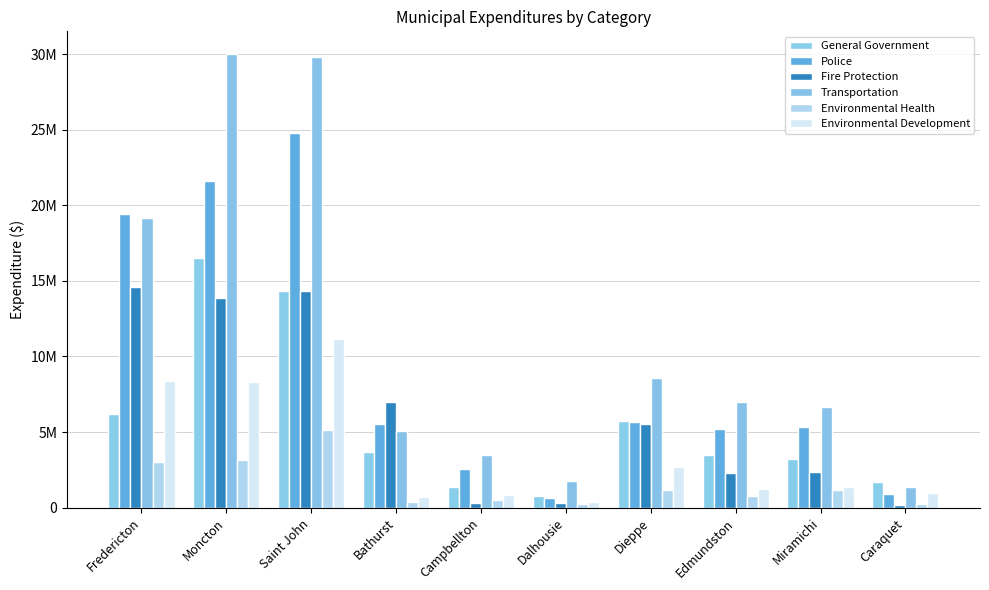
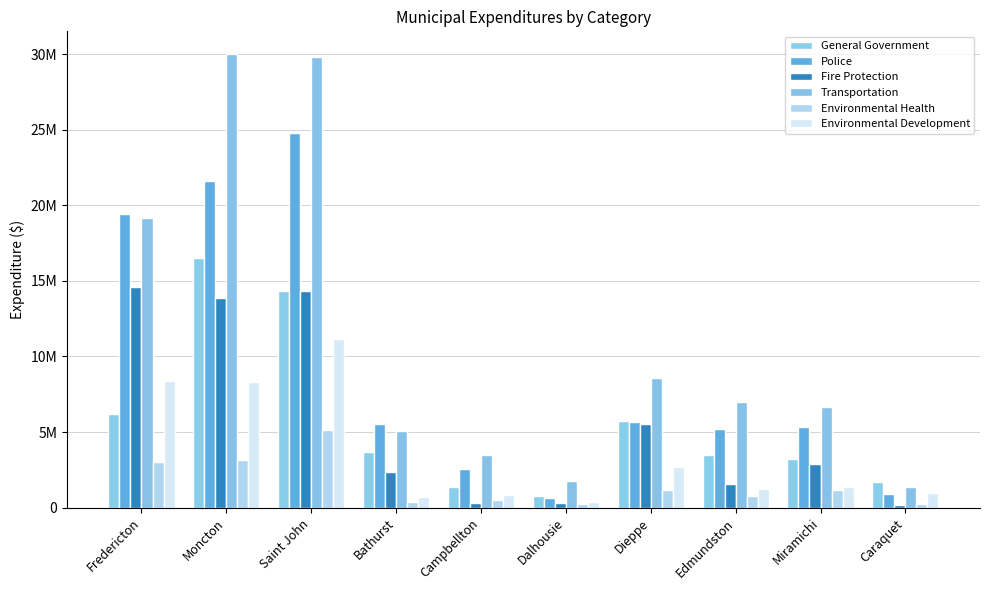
  {
    "Fire Protection": {
      "Fredericton": 14600000,
      "Moncton": 13900000,
      "Saint John": 14400000,
-     "Bathurst": 7000000,
+     "Bathurst": 2300000,
      "Campbellton": 300000,
      "Dalhousie": 300000,
      "Dieppe": 5500000,
-     "Edmundston": 2300000,
-     "Miramichi": 2400000,
+     "Edmundston": 1600000,
+     "Miramichi": 2900000,
      "Caraquet": 200000
    }
  }
